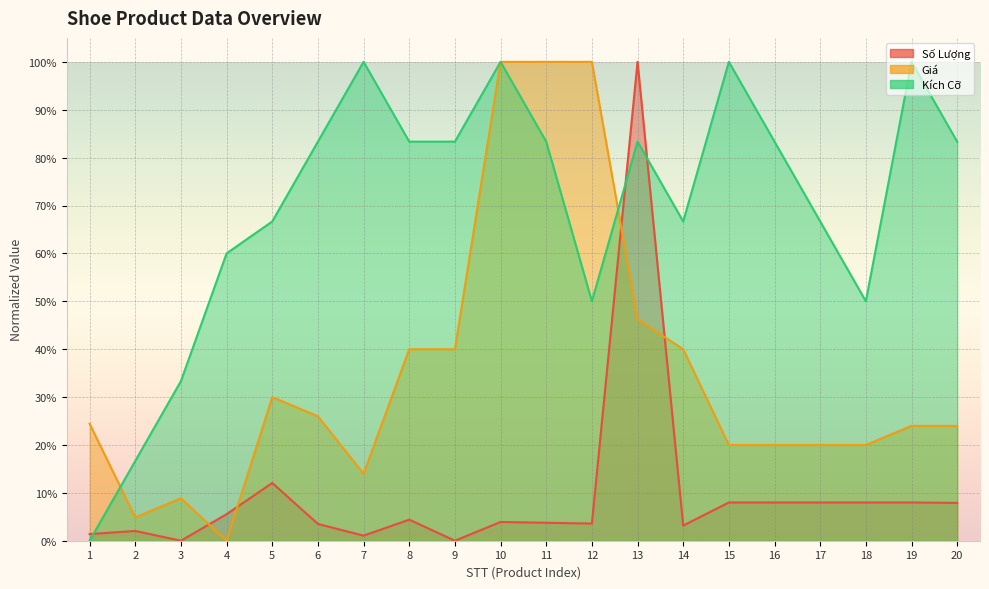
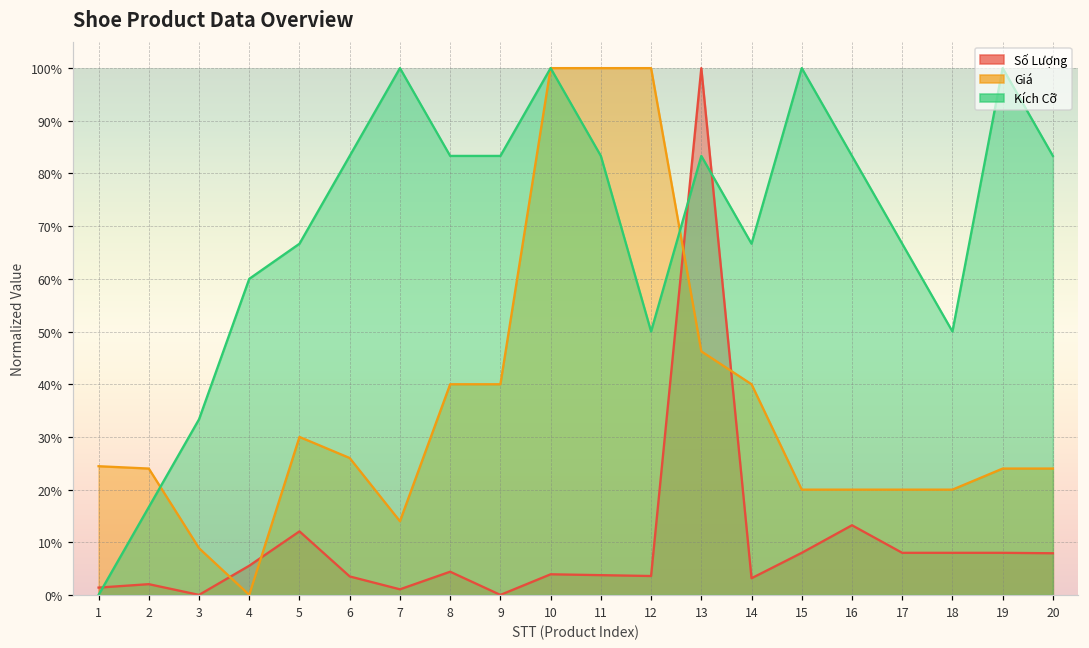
  {
    "Số Lượng": {
      "1": "1%",
      "2": "2%",
      "3": "0%",
      "4": "6%",
      "5": "12%",
      "6": "4%",
      "7": "1%",
      "8": "4%",
      "9": "0%",
      "10": "4%",
      "11": "4%",
      "12": "4%",
      "13": "100%",
      "14": "3%",
      "15": "8%",
-     "16": "8%",
+     "16": "13%",
      "17": "8%",
      "18": "8%",
      "19": "8%",
      "20": "8%"
    },
    "Giá": {
      "1": "24%",
-     "2": "5%",
+     "2": "24%",
      "3": "9%",
      "4": "0%",
      "5": "30%",
      "6": "26%",
      "7": "14%",
      "8": "40%",
      "9": "40%",
      "11": "100%",
      "12": "100%",
      "13": "46%",
      "14": "40%",
      "15": "20%",
      "16": "20%",
      "17": "20%",
      "18": "20%",
      "19": "24%",
      "20": "24%"
    },
    "Kích Cỡ": {
      "1": "0%",
      "2": "17%",
      "3": "33%",
      "4": "60%",
      "5": "67%",
      "6": "83%",
      "7": "100%",
      "8": "83%",
      "9": "83%",
      "11": "83%",
      "12": "50%",
      "13": "83%",
      "14": "67%",
      "15": "100%",
      "16": "83%",
      "17": "67%",
      "18": "50%",
      "20": "83%"
    }
  }
